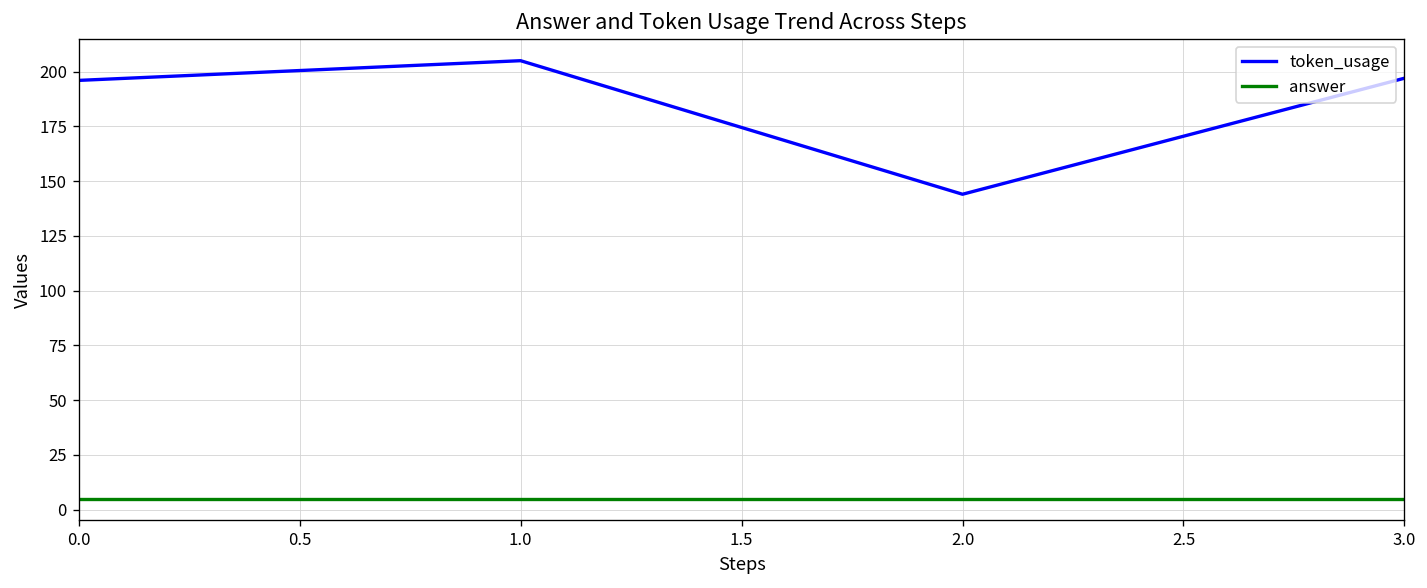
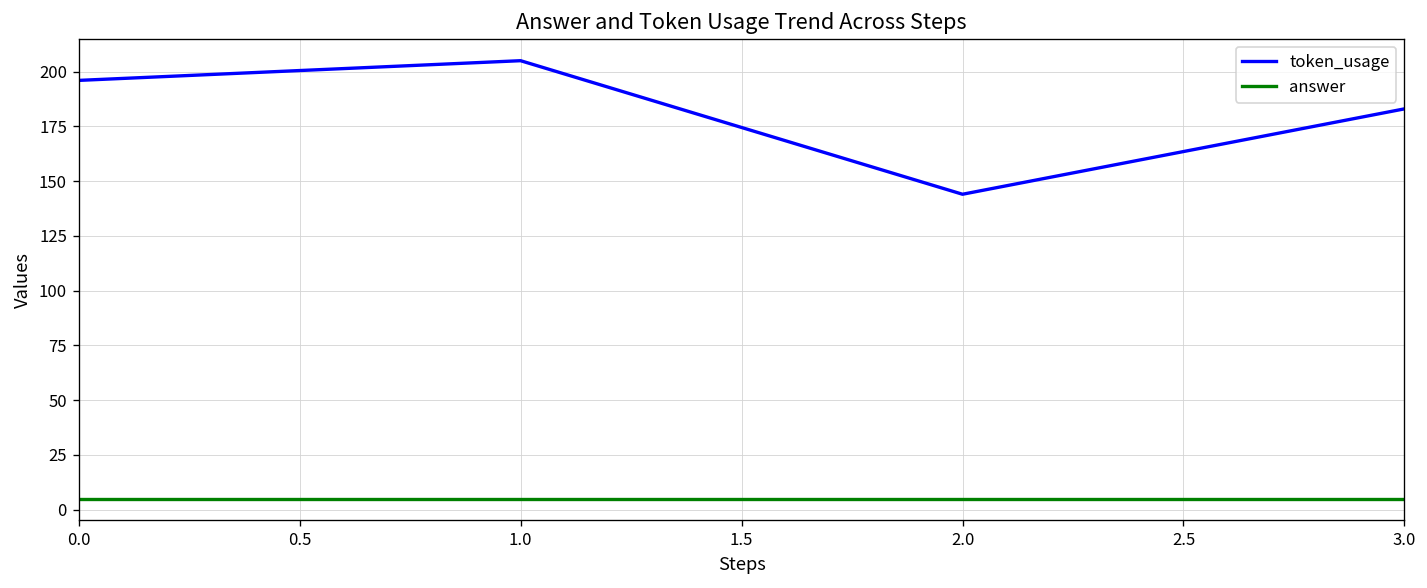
  {
    "token_usage": {
      "0.0": 196,
      "1.0": 205,
      "2.0": 144,
-     "3.0": 197
+     "3.0": 183
    },
    "answer": {
      "0.0": 5,
      "1.0": 5,
      "2.0": 5,
      "3.0": 5
    }
  }
